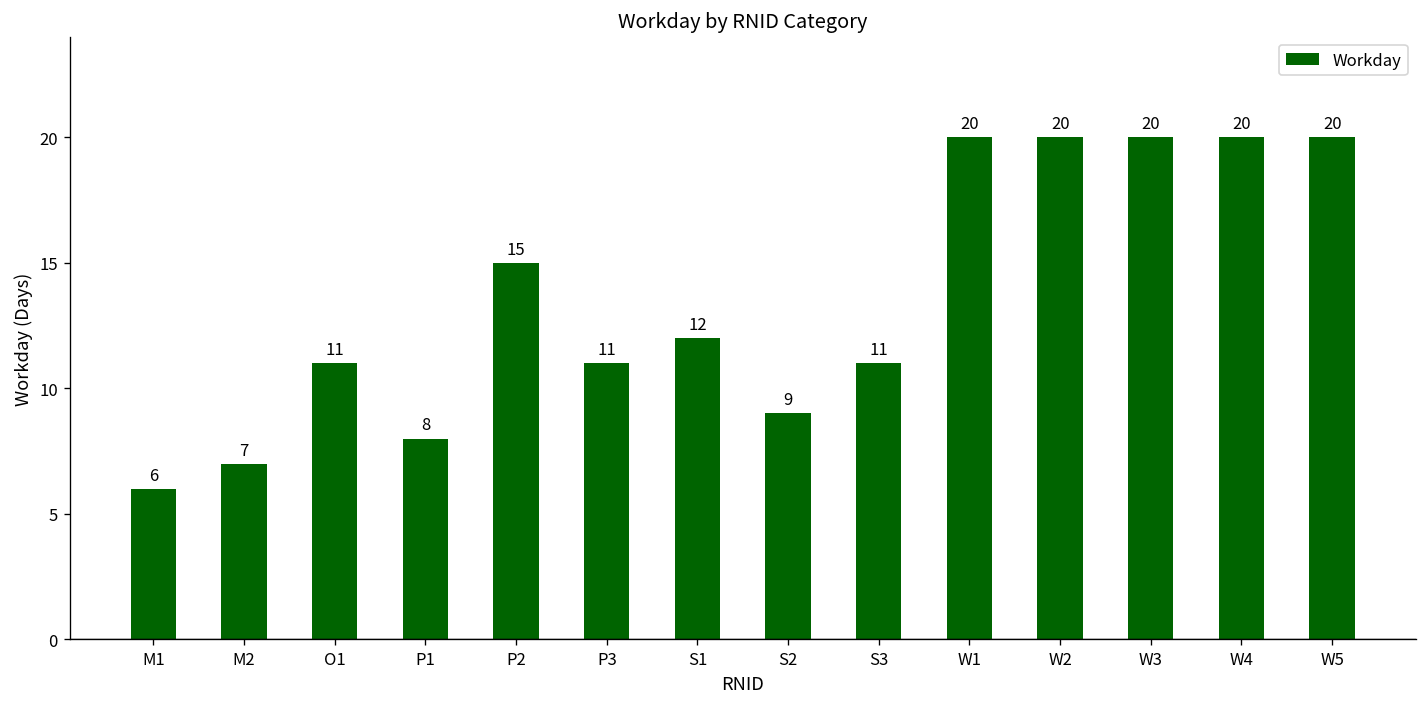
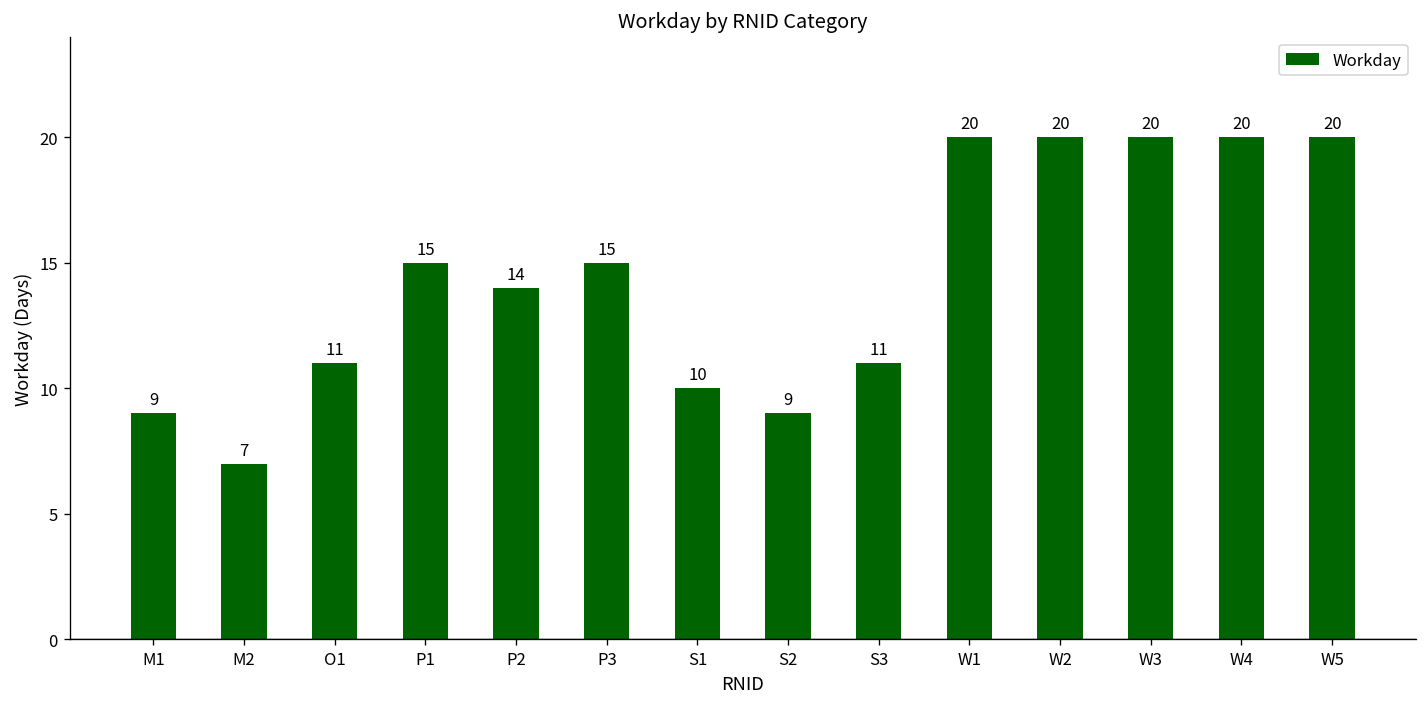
  {
-   "M1": 6,
+   "M1": 9,
    "M2": 7,
    "O1": 11,
-   "P1": 8,
-   "P2": 15,
-   "P3": 11,
-   "S1": 12,
+   "P1": 15,
+   "P2": 14,
+   "P3": 15,
+   "S1": 10,
    "S2": 9,
    "S3": 11,
    "W1": 20,
    "W2": 20,
    "W3": 20,
    "W4": 20,
    "W5": 20
  }
